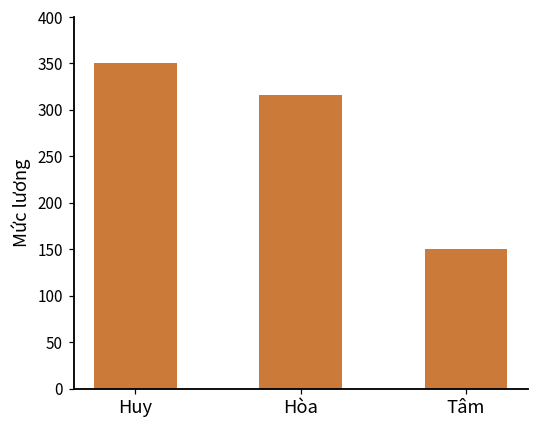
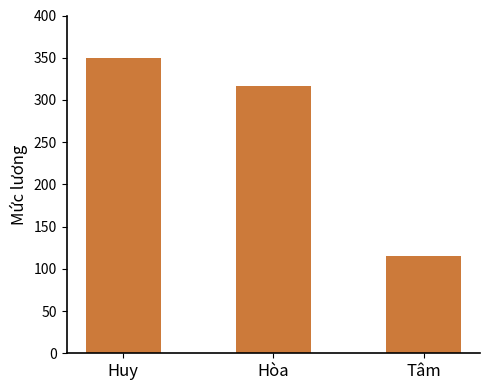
  {
    "Huy": 350,
    "Hòa": 320,
-   "Tâm": 150
+   "Tâm": 120
  }
